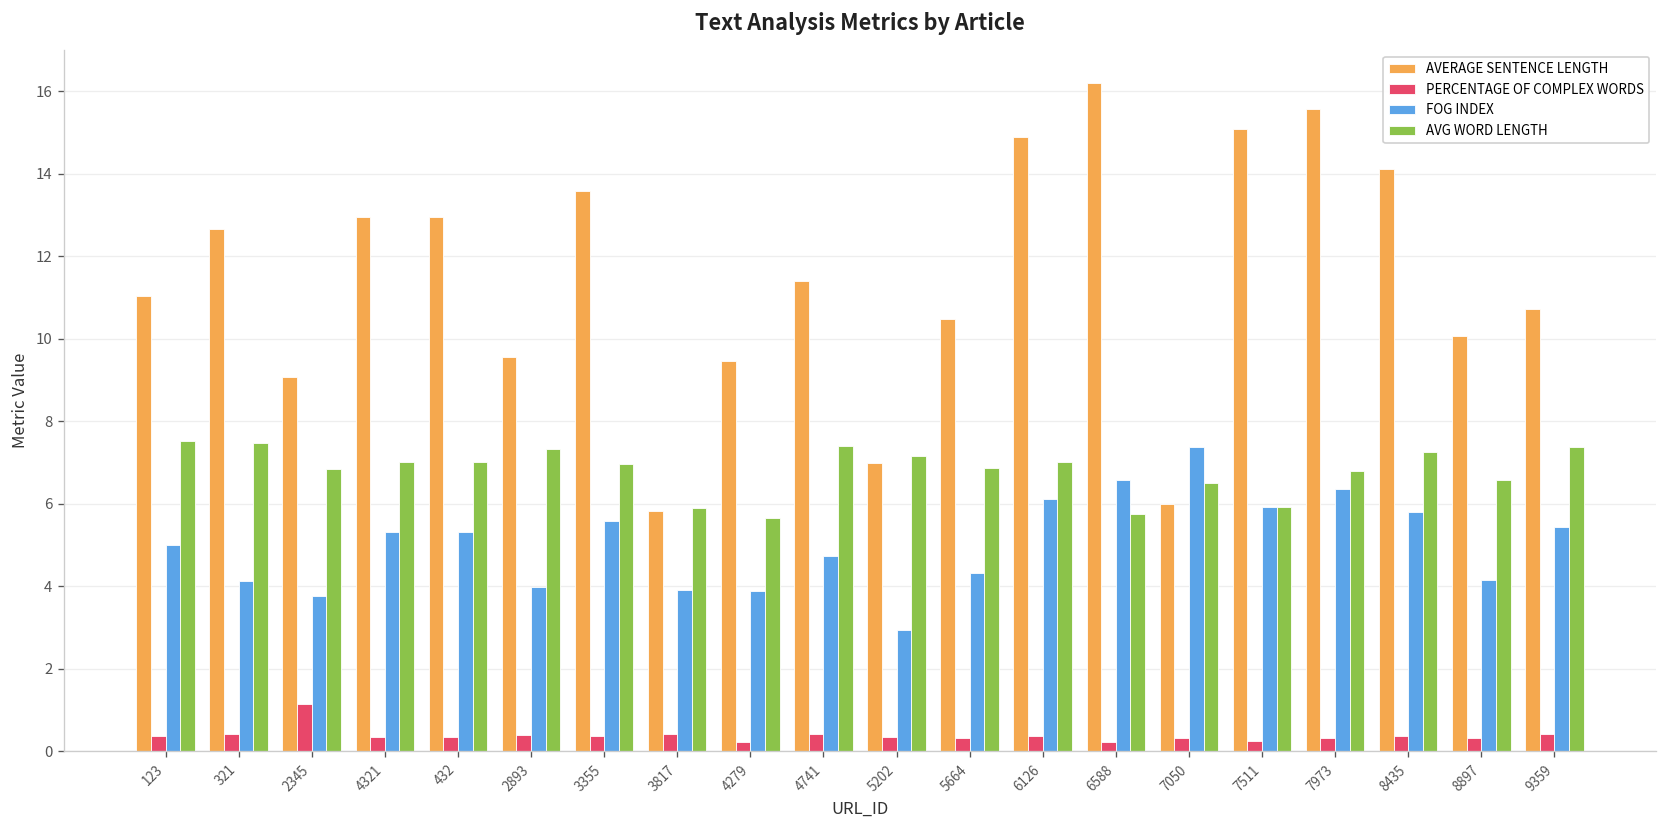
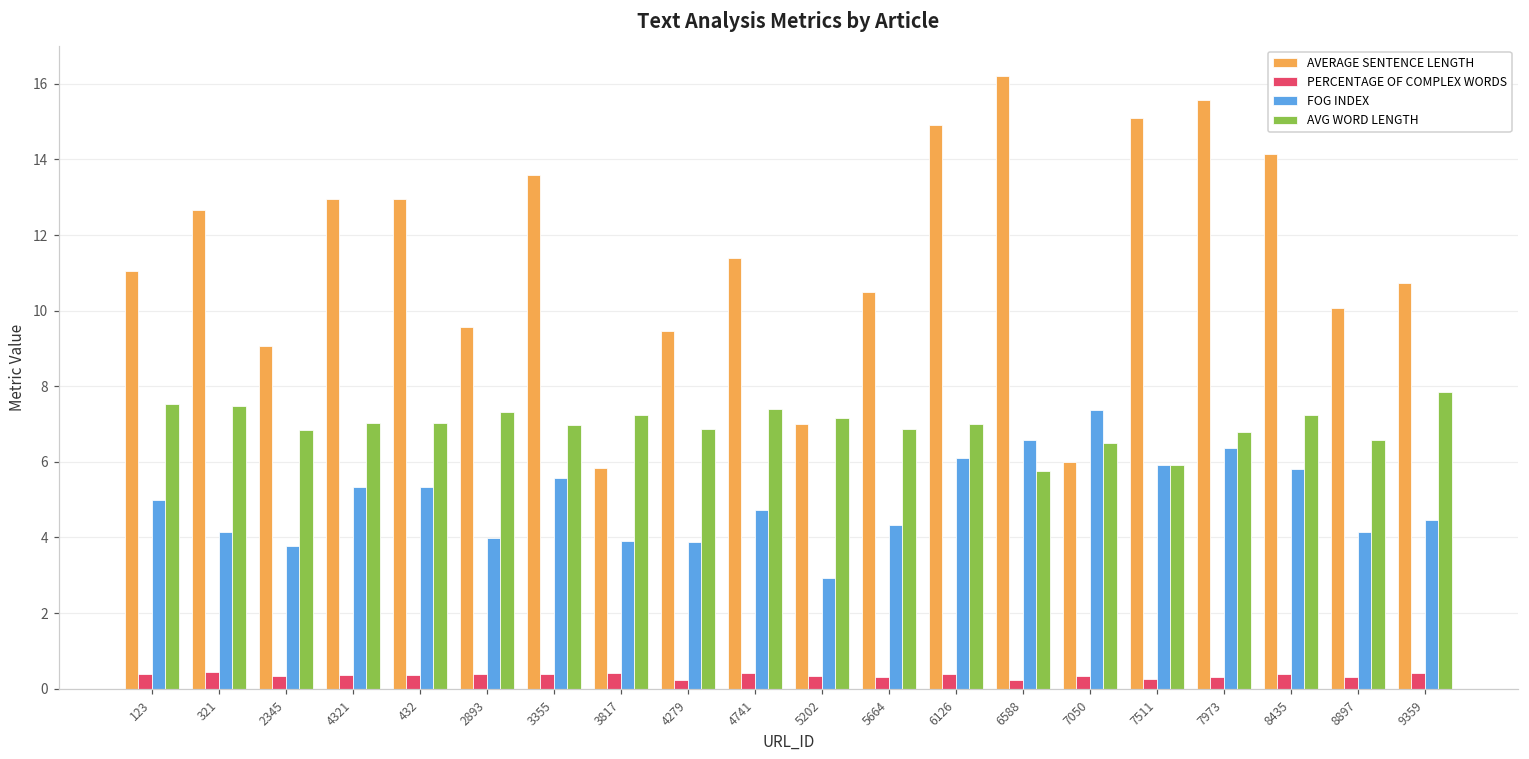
  {
    "AVERAGE SENTENCE LENGTH": {
      "123": 11.0,
      "321": 12.7,
      "2345": 9.1,
      "4321": 13.0,
      "432": 13.0,
      "2893": 9.6,
      "3355": 13.6,
      "3817": 5.8,
      "4279": 9.5,
      "4741": 11.4,
      "5202": 7.0,
      "5664": 10.5,
      "6126": 14.9,
      "6588": 16.2,
      "7050": 6.0,
      "7511": 15.1,
      "7973": 15.6,
      "8435": 14.1,
      "8897": 10.1,
      "9359": 10.7
    },
    "PERCENTAGE OF COMPLEX WORDS": {
      "123": 0.4,
      "321": 0.4,
-     "2345": 1.1,
+     "2345": 0.3,
      "4321": 0.3,
      "432": 0.3,
      "2893": 0.4,
      "3355": 0.4,
      "3817": 0.4,
      "4279": 0.2,
      "4741": 0.4,
      "5202": 0.3,
      "5664": 0.3,
      "6126": 0.4,
      "6588": 0.2,
      "7050": 0.3,
      "7511": 0.3,
      "7973": 0.3,
      "8435": 0.4,
      "8897": 0.3,
      "9359": 0.4
    },
    "FOG INDEX": {
      "123": 5.0,
      "321": 4.1,
      "2345": 3.8,
      "4321": 5.3,
      "432": 5.3,
      "2893": 4.0,
      "3355": 5.6,
      "3817": 3.9,
      "4279": 3.9,
      "4741": 4.7,
      "5202": 2.9,
      "5664": 4.3,
      "6126": 6.1,
      "6588": 6.6,
      "7050": 7.4,
      "7511": 5.9,
      "7973": 6.4,
      "8435": 5.8,
      "8897": 4.2,
-     "9359": 5.4
+     "9359": 4.5
    },
    "AVG WORD LENGTH": {
      "123": 7.5,
      "321": 7.5,
      "2345": 6.8,
      "4321": 7.0,
      "432": 7.0,
      "2893": 7.3,
      "3355": 7.0,
-     "3817": 5.9,
-     "4279": 5.7,
+     "3817": 7.3,
+     "4279": 6.9,
      "4741": 7.4,
      "5202": 7.1,
      "5664": 6.9,
      "6126": 7.0,
      "6588": 5.8,
      "7050": 6.5,
      "7511": 5.9,
      "7973": 6.8,
      "8435": 7.3,
      "8897": 6.6,
-     "9359": 7.4
+     "9359": 7.9
    }
  }
